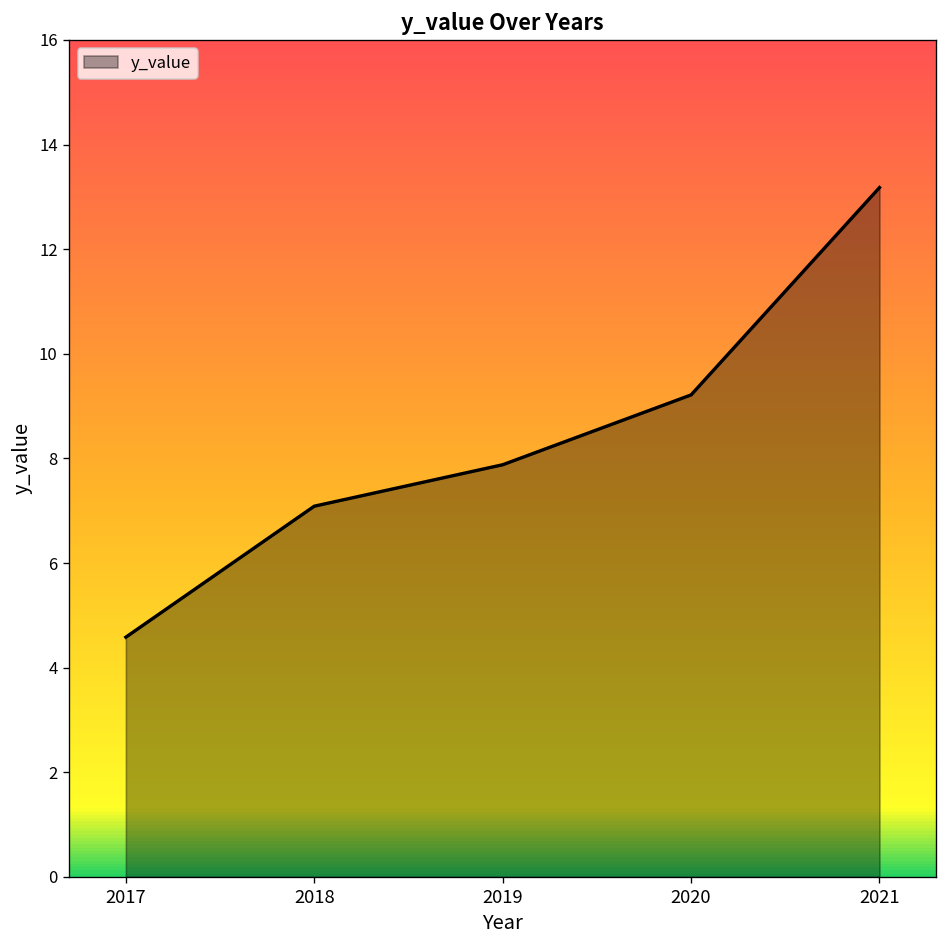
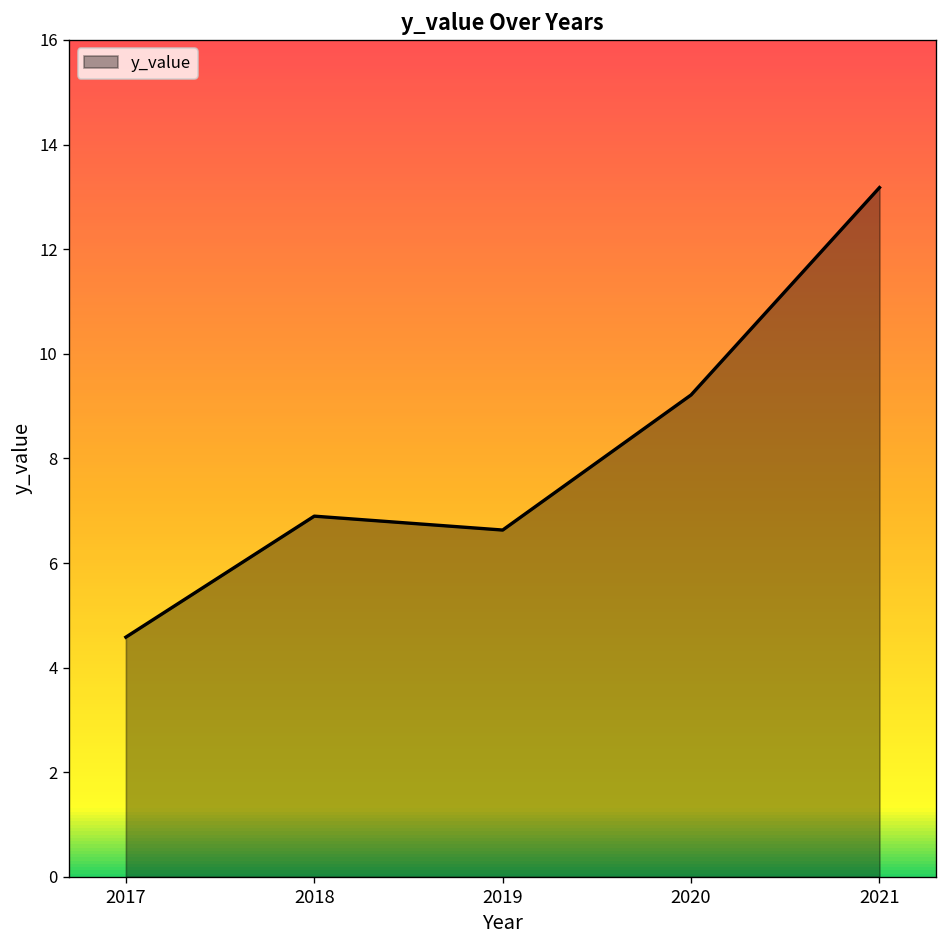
  {
    "2017": 4.6,
-   "2018": 7.1,
-   "2019": 7.9,
+   "2018": 6.9,
+   "2019": 6.6,
    "2020": 9.2,
    "2021": 13.2
  }
